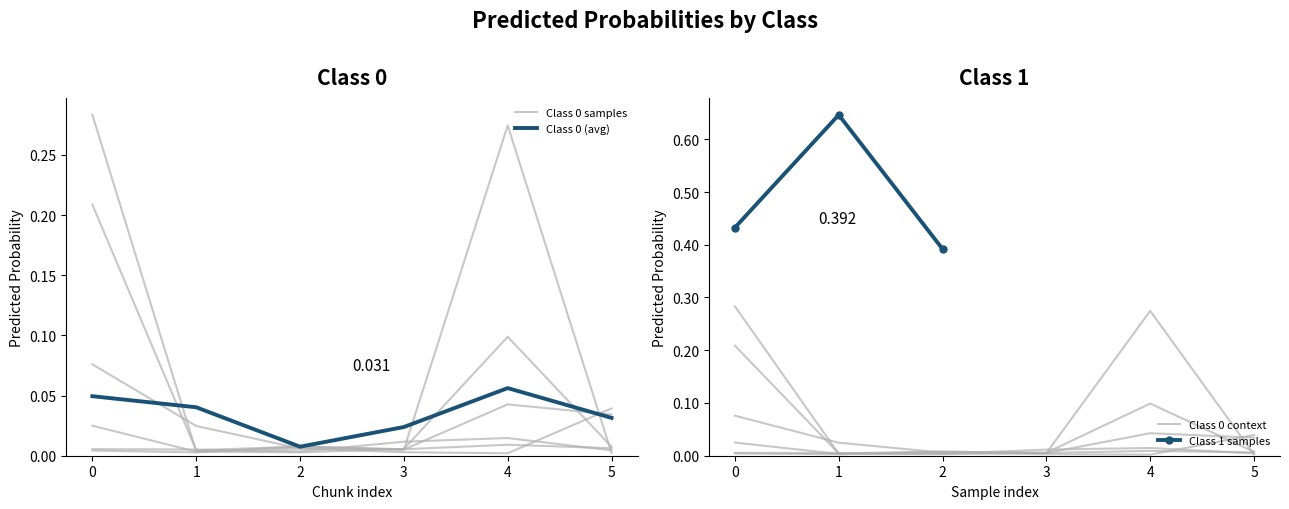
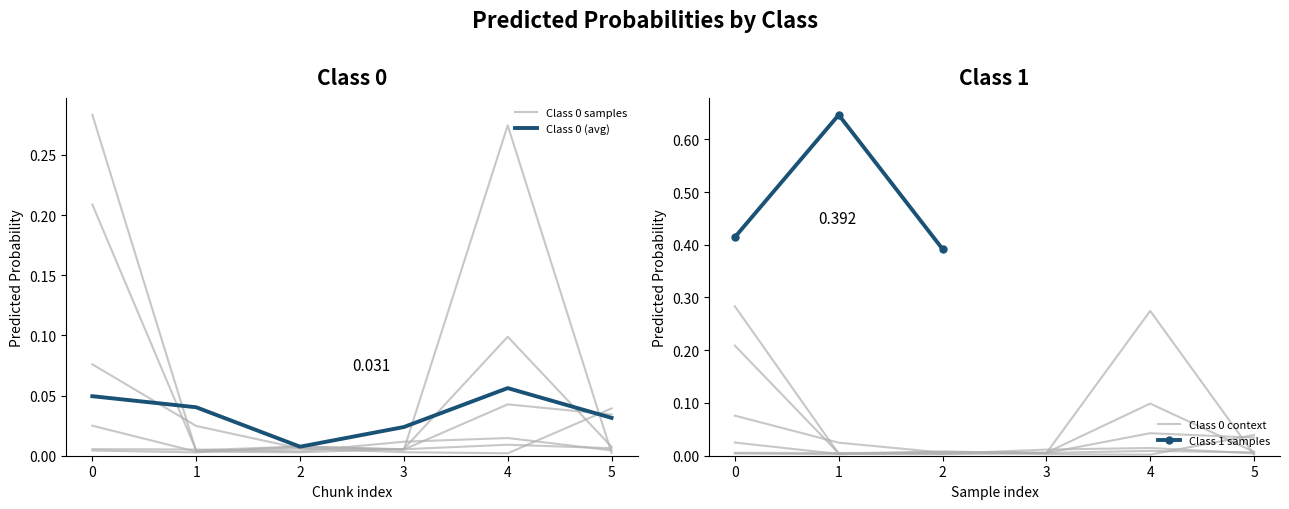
  {
    "Class 0": {
      "Class 0 (avg)": {
        "0": 0.049,
        "1": 0.040,
        "3": 0.024,
        "4": 0.056,
        "5": 0.031
      }
    },
    "Class 1": {
      "Class 1 samples": {
-       "0": 0.43,
+       "0": 0.41,
        "1": 0.65,
        "2": 0.39
      }
    }
  }
